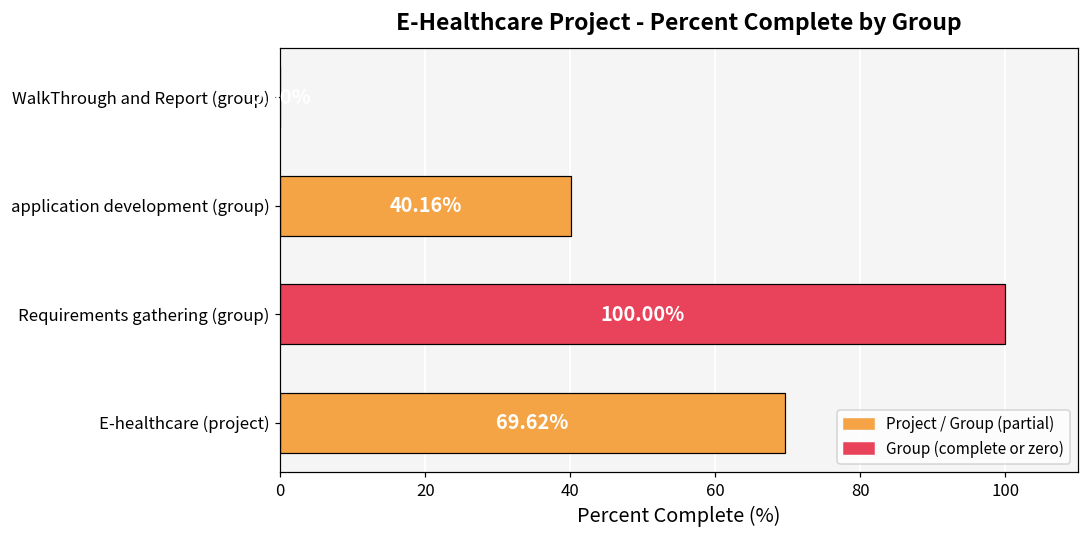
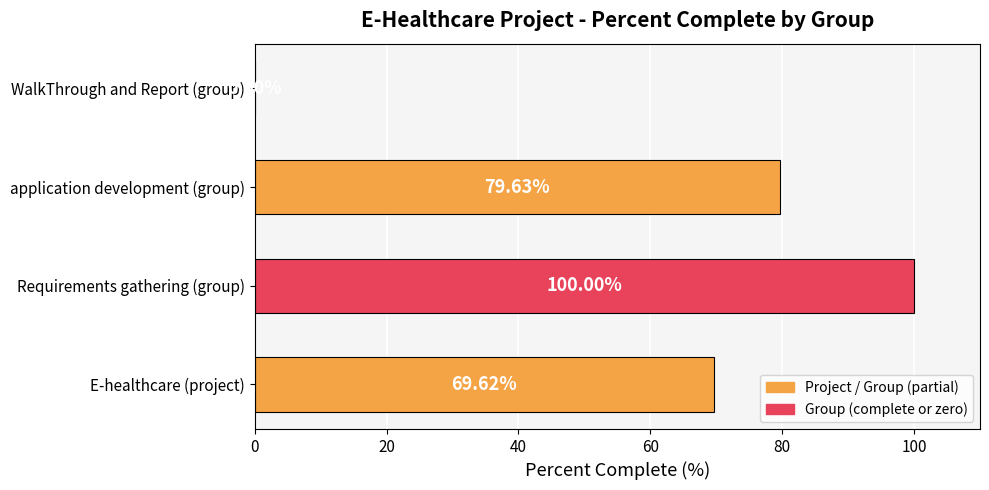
  {
-   "application development (group)": "40.16%",
+   "application development (group)": "79.63%",
    "Requirements gathering (group)": "100.00%",
    "E-healthcare (project)": "69.62%"
  }
